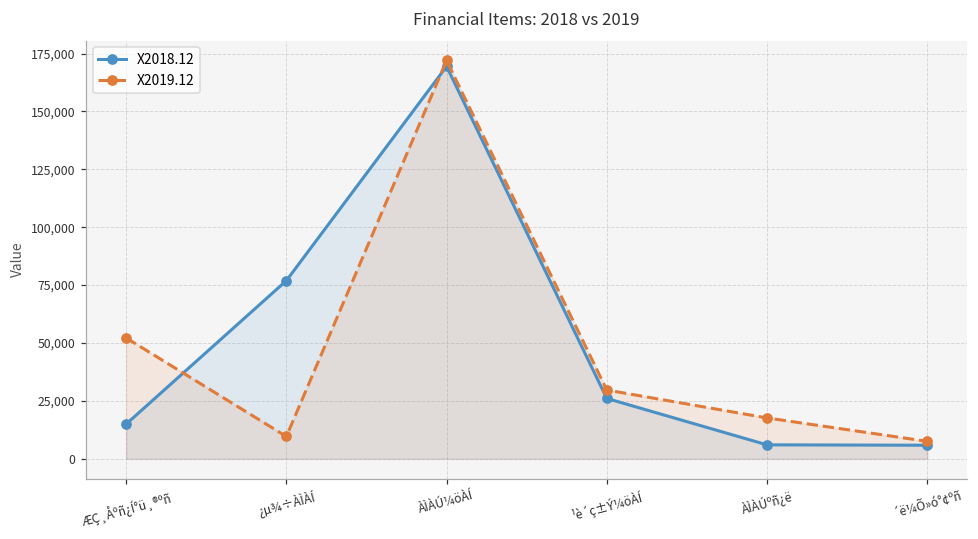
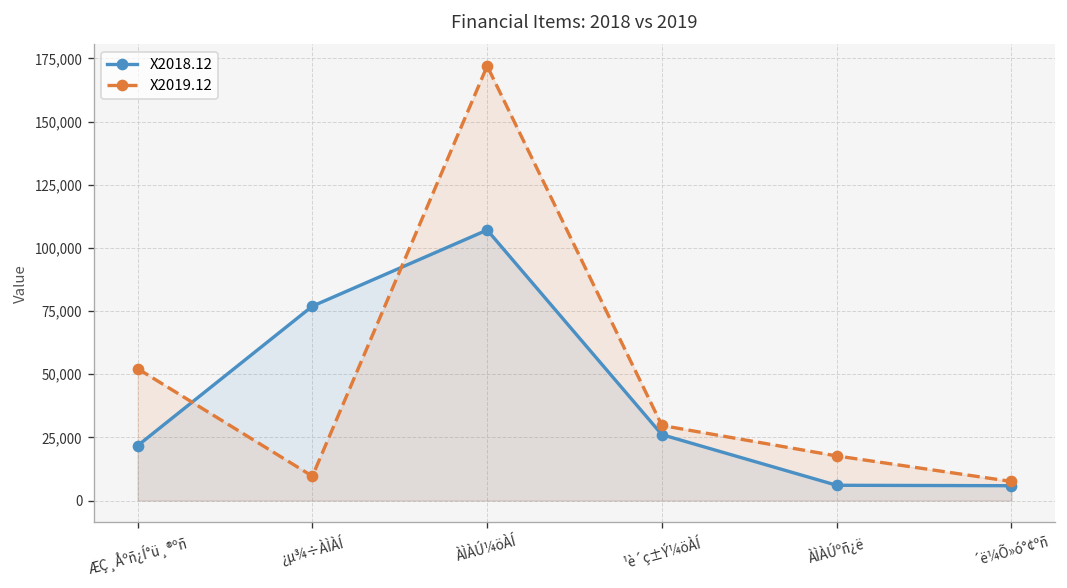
  {
    "X2018.12": {
-     "ÆÇ¸Åºñ¿Í°ü¸®ºñ": "15,000",
+     "ÆÇ¸Åºñ¿Í°ü¸®ºñ": "22,000",
      "¿µ¾÷ÀÌÀÍ": "77,000",
-     "ÀÌÀÚ¼öÀÍ": "169,000",
+     "ÀÌÀÚ¼öÀÍ": "107,000",
      "¹è´ç±Ý¼öÀÍ": "26,000",
      "ÀÌÀÚºñ¿ë": "6,000",
      "´ë¼Õ»ó°¢ºñ": "6,000"
    },
    "X2019.12": {
      "ÆÇ¸Åºñ¿Í°ü¸®ºñ": "52,000",
      "¿µ¾÷ÀÌÀÍ": "10,000",
      "ÀÌÀÚ¼öÀÍ": "172,000",
      "¹è´ç±Ý¼öÀÍ": "30,000",
      "ÀÌÀÚºñ¿ë": "18,000",
      "´ë¼Õ»ó°¢ºñ": "8,000"
    }
  }
